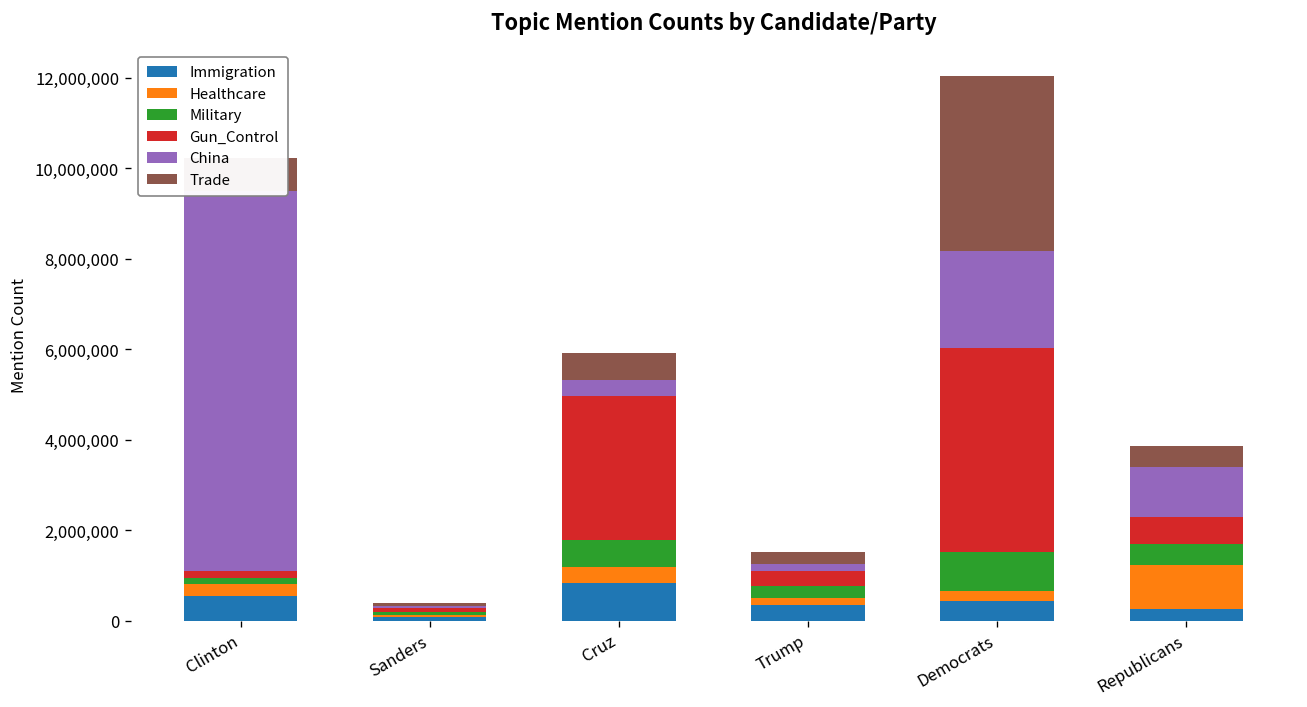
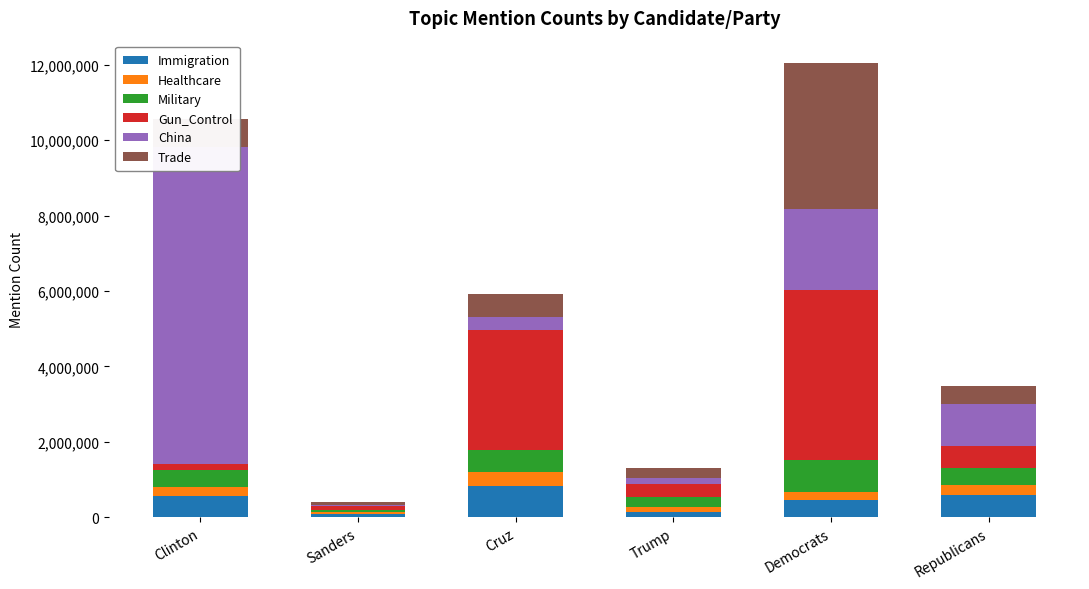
  {
    "Immigration": {
      "Clinton": "600,000",
      "Sanders": "100,000",
      "Cruz": "800,000",
-     "Trump": "300,000",
+     "Trump": "100,000",
      "Democrats": "400,000",
-     "Republicans": "300,000"
+     "Republicans": "600,000"
    },
    "Healthcare": {
      "Clinton": "300,000",
      "Cruz": "400,000",
      "Trump": "200,000",
      "Democrats": "200,000",
-     "Republicans": "1,000,000"
+     "Republicans": "300,000"
    },
    "Military": {
-     "Clinton": "100,000",
+     "Clinton": "500,000",
      "Sanders": "100,000",
      "Cruz": "600,000",
      "Trump": "300,000",
      "Democrats": "900,000",
      "Republicans": "500,000"
    },
    "Gun_Control": {
      "Clinton": "200,000",
      "Sanders": "100,000",
      "Cruz": "3,200,000",
      "Trump": "300,000",
      "Democrats": "4,500,000",
      "Republicans": "600,000"
    },
    "China": {
      "Cruz": "400,000",
      "Trump": "200,000",
      "Democrats": "2,200,000",
      "Republicans": "1,100,000"
    },
    "Trade": {
      "Sanders": "100,000",
      "Cruz": "600,000",
      "Trump": "300,000",
      "Democrats": "3,900,000",
      "Republicans": "500,000"
    }
  }
